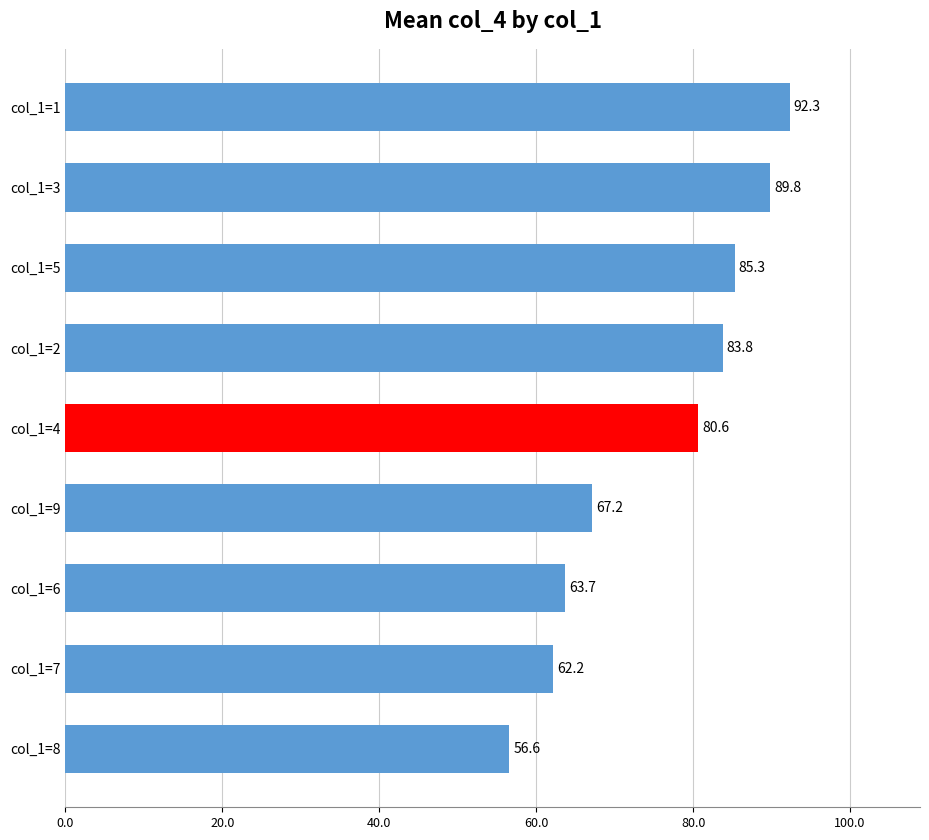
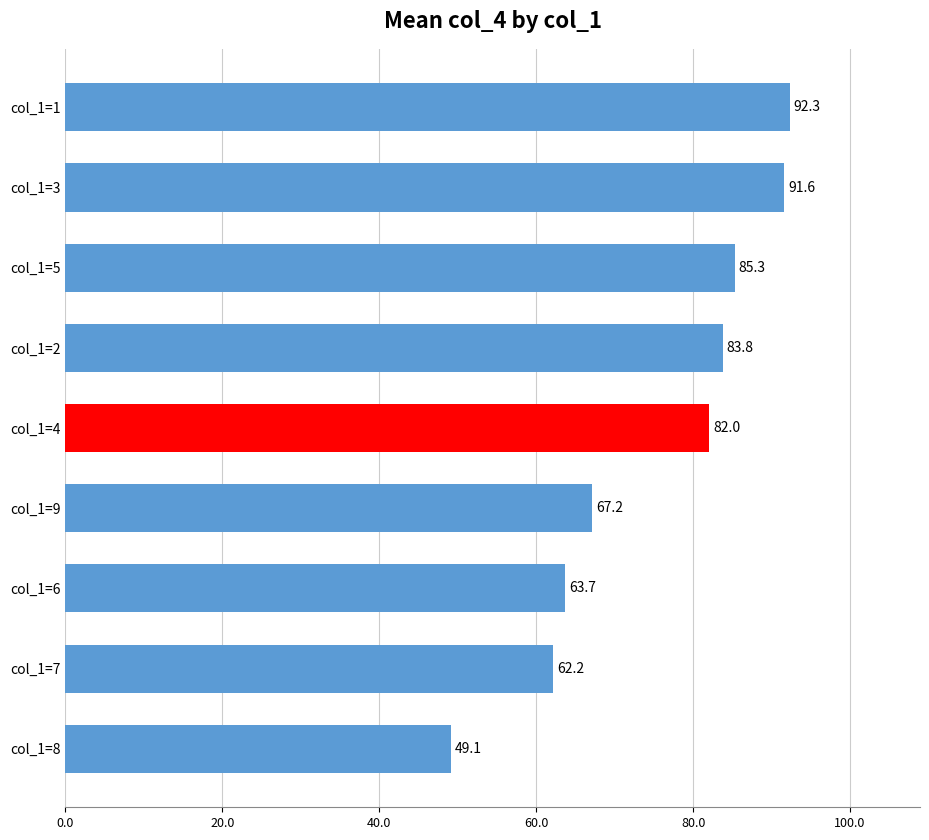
  {
    "col_1=1": 92.3,
-   "col_1=3": 89.8,
+   "col_1=3": 91.6,
    "col_1=5": 85.3,
    "col_1=2": 83.8,
-   "col_1=4": 80.6,
+   "col_1=4": 82.0,
    "col_1=9": 67.2,
    "col_1=6": 63.7,
    "col_1=7": 62.2,
-   "col_1=8": 56.6
+   "col_1=8": 49.1
  }
